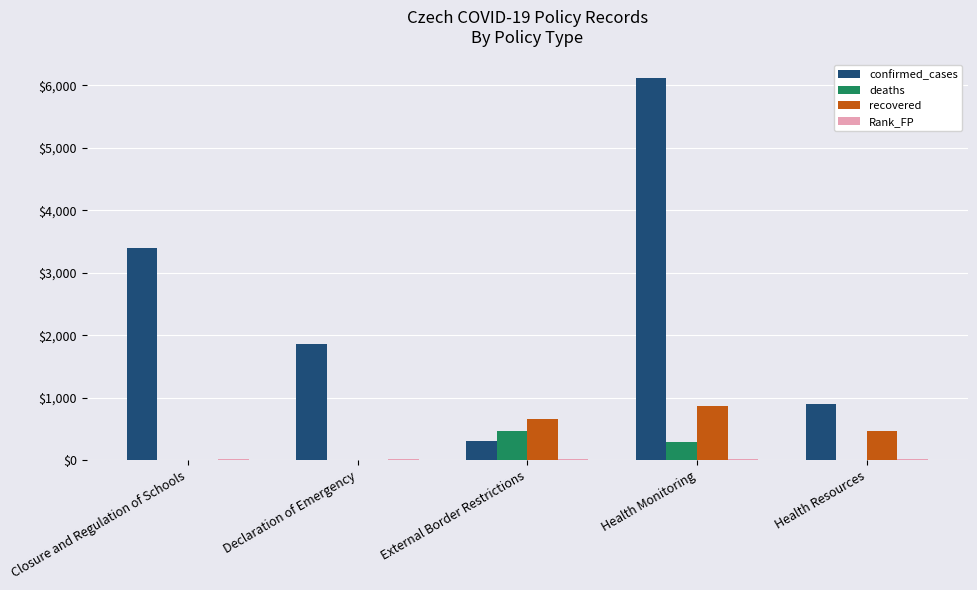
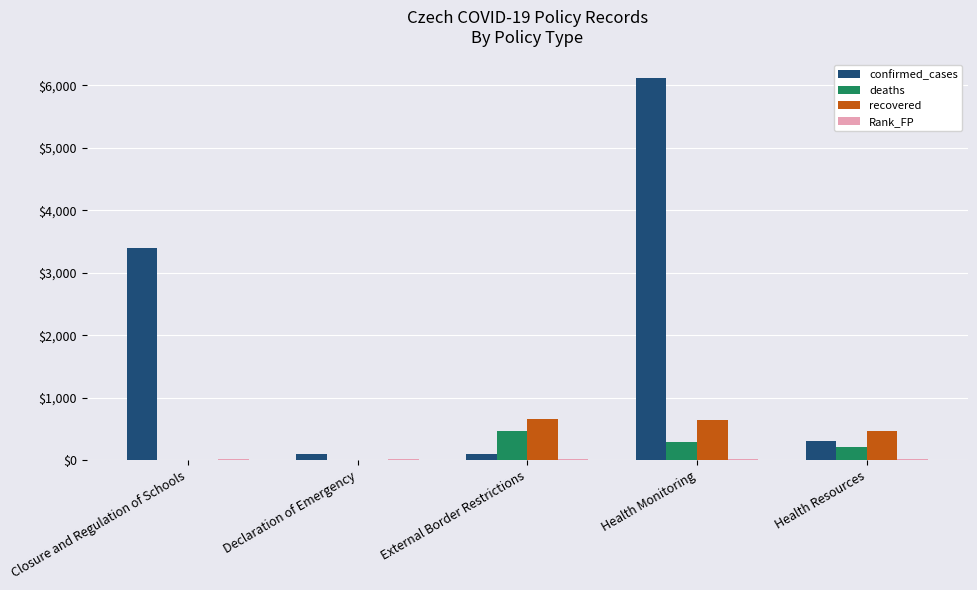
  {
    "confirmed_cases": {
      "Closure and Regulation of Schools": "$3,400",
-     "Declaration of Emergency": "$1,900",
-     "External Border Restrictions": "$300",
+     "Declaration of Emergency": "$100",
+     "External Border Restrictions": "$100",
      "Health Monitoring": "$6,100",
-     "Health Resources": "$900"
+     "Health Resources": "$300"
    },
    "deaths": {
      "Closure and Regulation of Schools": "$0",
      "Declaration of Emergency": "$0",
      "External Border Restrictions": "$500",
      "Health Monitoring": "$300",
-     "Health Resources": "$0"
+     "Health Resources": "$200"
    },
    "recovered": {
      "Closure and Regulation of Schools": "$0",
      "Declaration of Emergency": "$0",
      "External Border Restrictions": "$700",
-     "Health Monitoring": "$900",
+     "Health Monitoring": "$600",
      "Health Resources": "$500"
    }
  }
